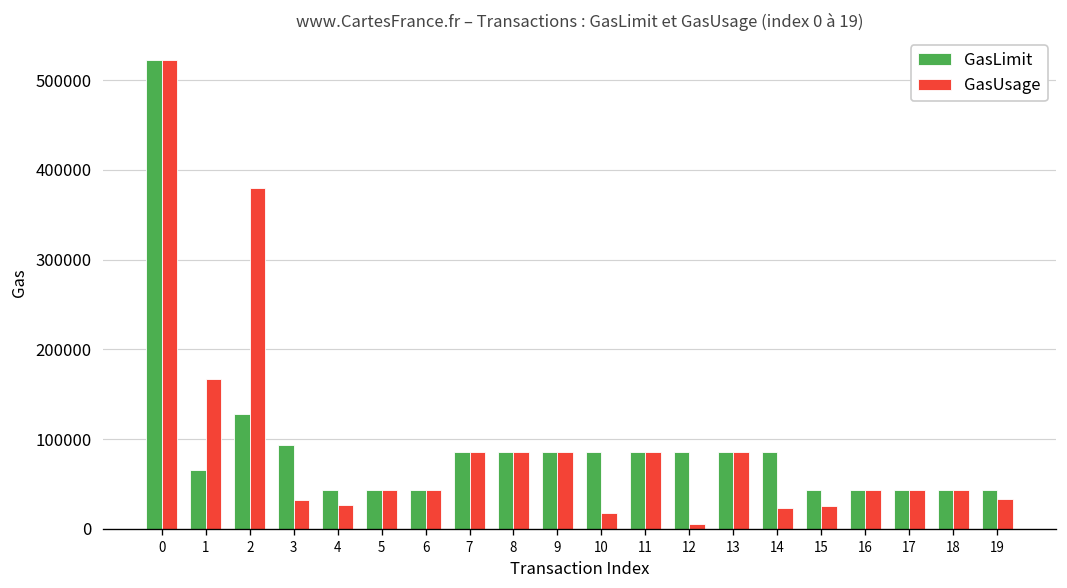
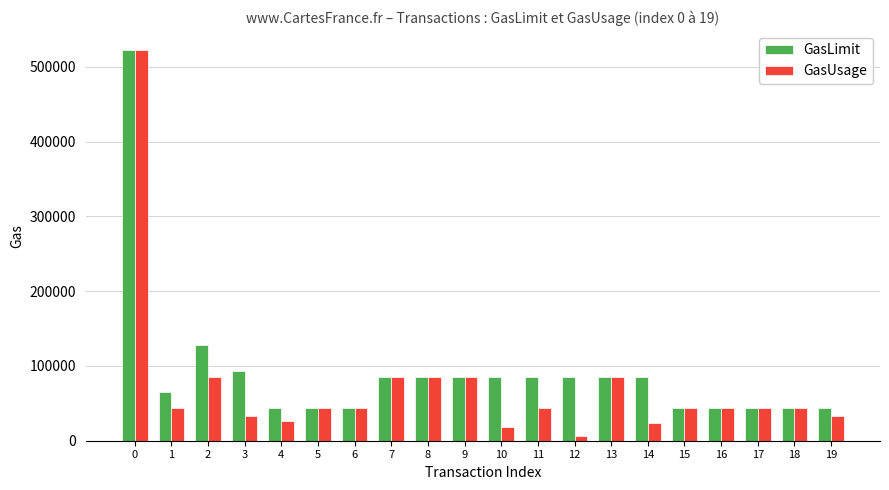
  {
    "GasLimit": {
      "0": 520000,
      "1": 70000,
      "2": 130000,
      "3": 90000,
      "4": 40000,
      "5": 40000,
      "6": 40000,
      "7": 90000,
      "8": 90000,
      "9": 90000,
      "10": 90000,
      "11": 90000,
      "12": 90000,
      "13": 90000,
      "14": 90000,
      "15": 40000,
      "16": 40000,
      "17": 40000,
      "18": 40000,
      "19": 40000
    },
    "GasUsage": {
      "0": 520000,
-     "1": 170000,
-     "2": 380000,
+     "1": 40000,
+     "2": 90000,
      "3": 30000,
      "4": 30000,
      "5": 40000,
      "6": 40000,
      "7": 90000,
      "8": 90000,
      "9": 90000,
      "10": 20000,
-     "11": 90000,
+     "11": 40000,
      "12": 10000,
      "13": 90000,
      "14": 20000,
-     "15": 30000,
+     "15": 40000,
      "16": 40000,
      "17": 40000,
      "18": 40000,
      "19": 30000
    }
  }
